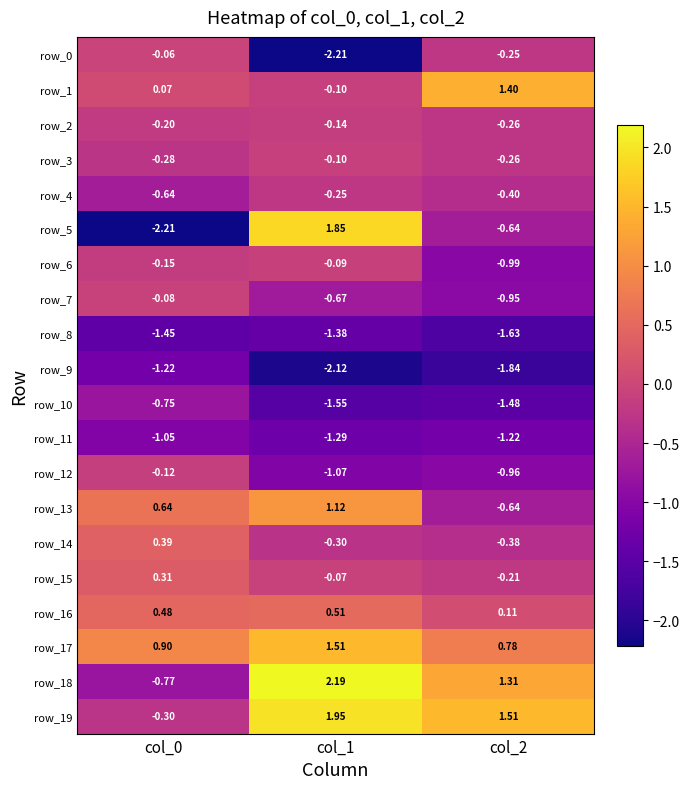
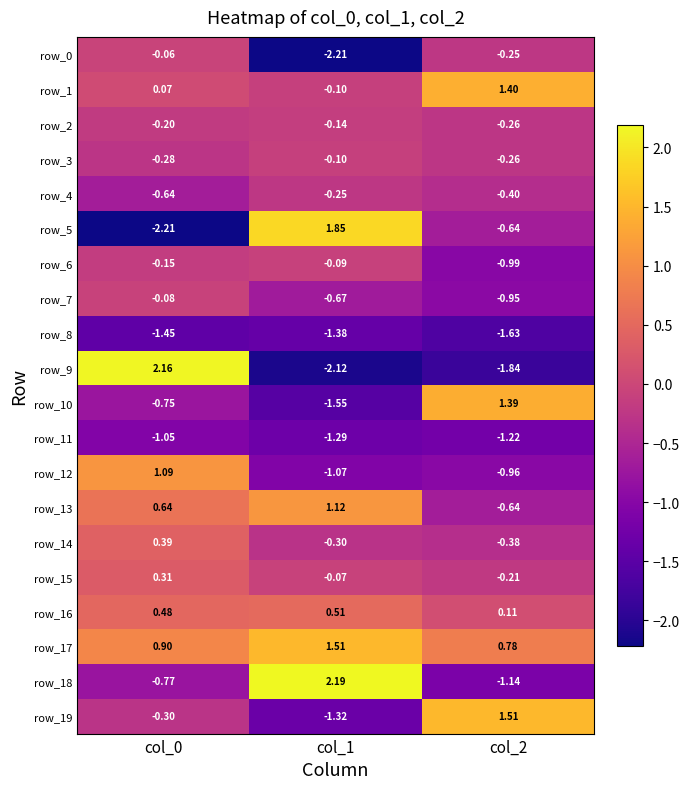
  {
    "row_0": {
      "col_0": -0.06,
      "col_1": -2.21,
      "col_2": -0.25
    },
    "row_1": {
      "col_0": 0.07,
      "col_1": -0.10,
      "col_2": 1.40
    },
    "row_2": {
      "col_0": -0.20,
      "col_1": -0.14,
      "col_2": -0.26
    },
    "row_3": {
      "col_0": -0.28,
      "col_1": -0.10,
      "col_2": -0.26
    },
    "row_4": {
      "col_0": -0.64,
      "col_1": -0.25,
      "col_2": -0.40
    },
    "row_5": {
      "col_0": -2.21,
      "col_1": 1.85,
      "col_2": -0.64
    },
    "row_6": {
      "col_0": -0.15,
      "col_1": -0.09,
      "col_2": -0.99
    },
    "row_7": {
      "col_0": -0.08,
      "col_1": -0.67,
      "col_2": -0.95
    },
    "row_8": {
      "col_0": -1.45,
      "col_1": -1.38,
      "col_2": -1.63
    },
    "row_9": {
-     "col_0": -1.22,
+     "col_0": 2.16,
      "col_1": -2.12,
      "col_2": -1.84
    },
    "row_10": {
      "col_0": -0.75,
      "col_1": -1.55,
-     "col_2": -1.48
+     "col_2": 1.39
    },
    "row_11": {
      "col_0": -1.05,
      "col_1": -1.29,
      "col_2": -1.22
    },
    "row_12": {
-     "col_0": -0.12,
+     "col_0": 1.09,
      "col_1": -1.07,
      "col_2": -0.96
    },
    "row_13": {
      "col_0": 0.64,
      "col_1": 1.12,
      "col_2": -0.64
    },
    "row_14": {
      "col_0": 0.39,
      "col_1": -0.30,
      "col_2": -0.38
    },
    "row_15": {
      "col_0": 0.31,
      "col_1": -0.07,
      "col_2": -0.21
    },
    "row_16": {
      "col_0": 0.48,
      "col_1": 0.51,
      "col_2": 0.11
    },
    "row_17": {
      "col_0": 0.90,
      "col_1": 1.51,
      "col_2": 0.78
    },
    "row_18": {
      "col_0": -0.77,
      "col_1": 2.19,
-     "col_2": 1.31
+     "col_2": -1.14
    },
    "row_19": {
      "col_0": -0.30,
-     "col_1": 1.95,
+     "col_1": -1.32,
      "col_2": 1.51
    }
  }
